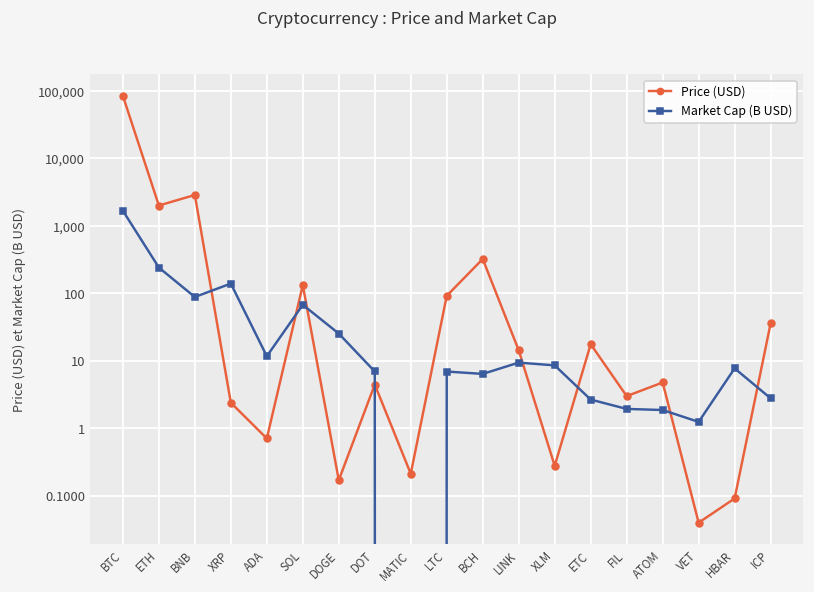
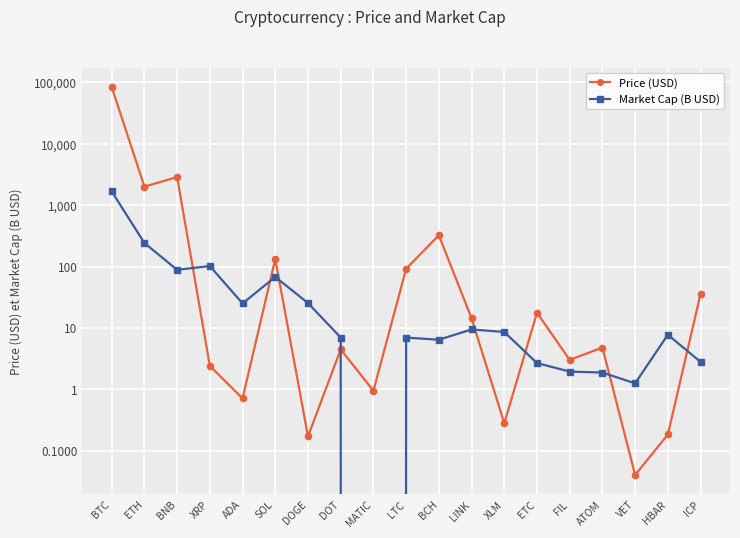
  {
    "Price (USD)": {
      "BTC": "80,000",
      "ETH": "2,000",
      "BNB": "3,000",
      "XRP": "2.4",
      "ADA": "0.7",
      "SOL": "130",
      "DOGE": "0.17",
      "DOT": "4",
-     "MATIC": "0.21",
+     "MATIC": "0.9",
      "LTC": "90",
      "BCH": "300",
      "LINK": "14",
      "XLM": "0.3",
      "ETC": "18",
      "FIL": "3",
      "ATOM": "5",
      "VET": "0.04",
-     "HBAR": "0.09",
+     "HBAR": "0.18",
      "ICP": "40"
    },
    "Market Cap (B USD)": {
      "BTC": "1,700",
      "ETH": "240",
      "BNB": "90",
-     "XRP": "140",
-     "ADA": "12",
+     "XRP": "100",
+     "ADA": "25",
      "SOL": "70",
      "DOGE": "25",
      "DOT": "7",
      "LTC": "7",
      "BCH": "6",
      "LINK": "9",
      "XLM": "9",
      "ETC": "3",
      "FIL": "2",
      "ATOM": "2",
      "VET": "1.3",
      "HBAR": "8",
      "ICP": "3"
    }
  }
